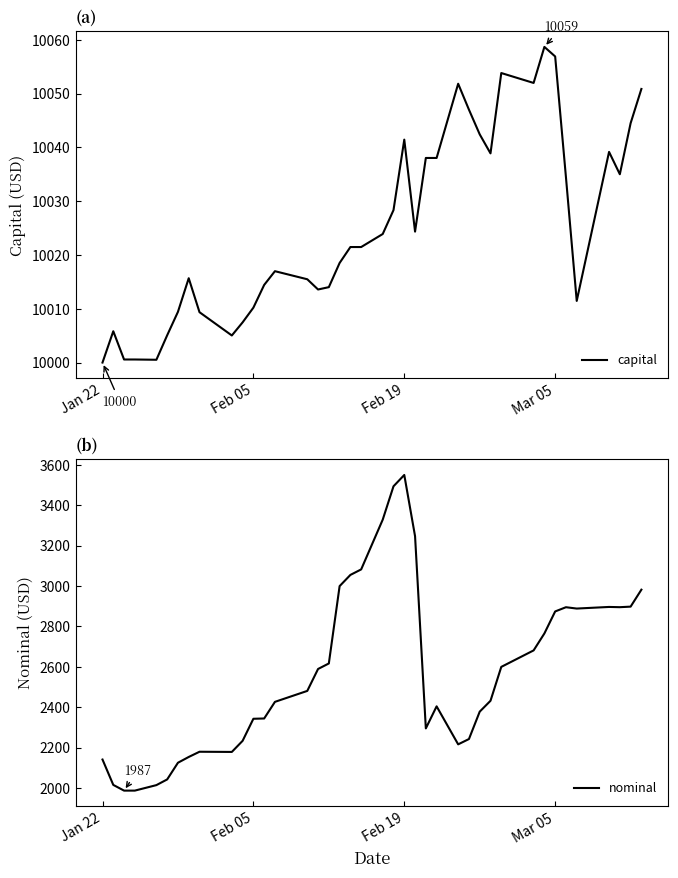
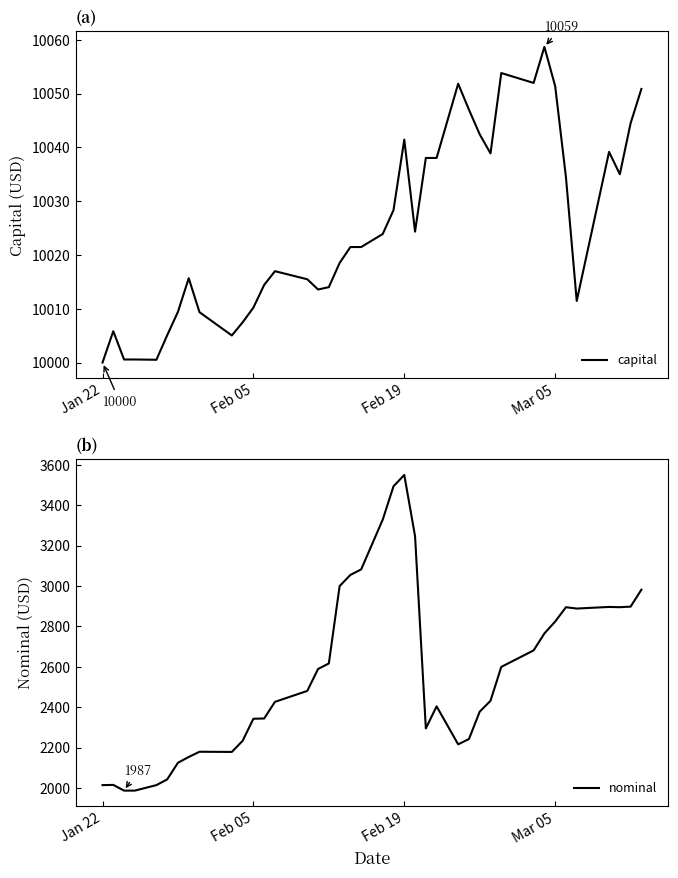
  {
    "(a)": {
      "Feb 05": 10010,
      "Feb 19": 10041,
-     "Mar 05": 10057
+     "Mar 05": 10051
    },
    "(b)": {
-     "Jan 22": 2140,
+     "Jan 22": 2010,
      "Feb 05": 2340,
      "Feb 19": 3550,
-     "Mar 05": 2870
+     "Mar 05": 2820
    }
  }
